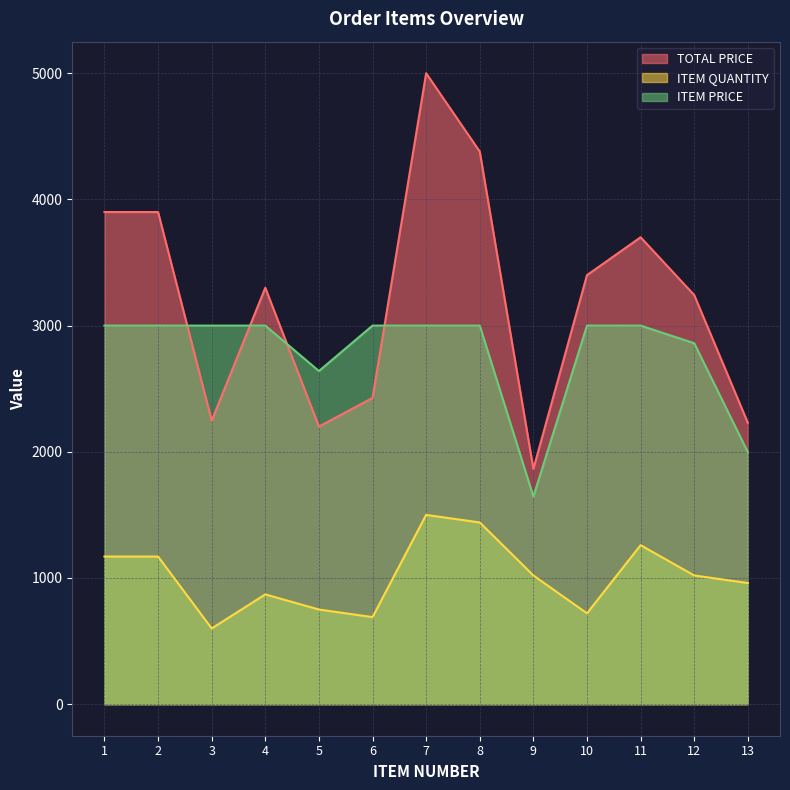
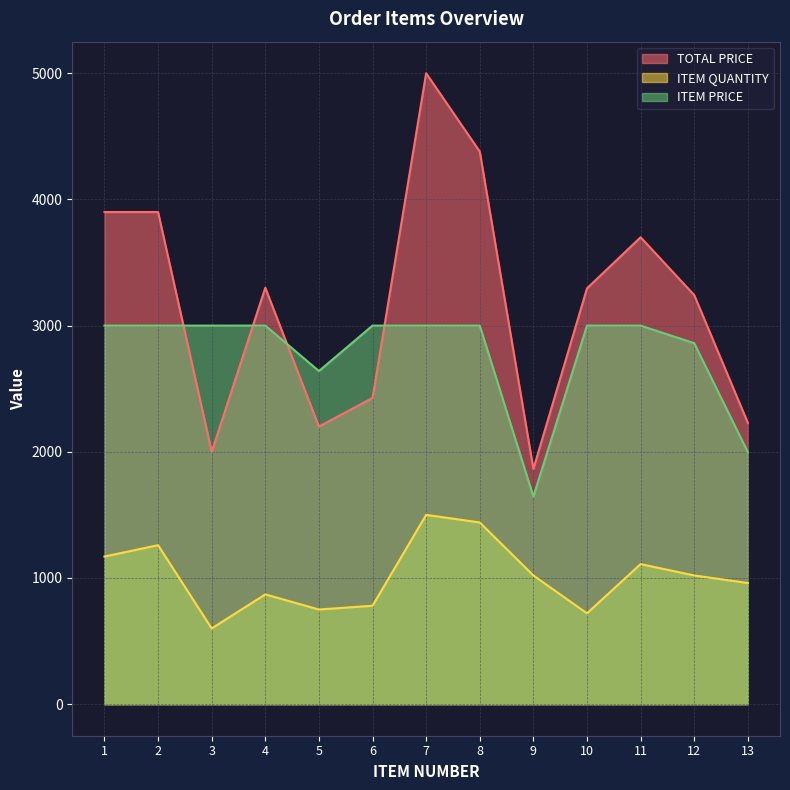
  {
    "TOTAL PRICE": {
      "1": 3900,
      "2": 3900,
-     "3": 2250,
+     "3": 2000,
      "4": 3300,
      "5": 2200,
      "6": 2430,
      "7": 5000,
      "8": 4380,
      "9": 1860,
-     "10": 3400,
+     "10": 3300,
      "11": 3700,
      "12": 3240,
      "13": 2230
    },
    "ITEM QUANTITY": {
      "1": 1170,
-     "2": 1170,
+     "2": 1260,
      "3": 600,
      "4": 870,
      "5": 750,
-     "6": 690,
+     "6": 780,
      "7": 1500,
      "8": 1440,
      "9": 1020,
      "10": 720,
-     "11": 1260,
+     "11": 1110,
      "12": 1020,
      "13": 960
    },
    "ITEM PRICE": {
      "1": 3000,
      "2": 3000,
      "3": 3000,
      "4": 3000,
      "5": 2640,
      "6": 3000,
      "7": 3000,
      "8": 3000,
      "9": 1650,
      "10": 3000,
      "11": 3000,
      "12": 2860,
      "13": 2000
    }
  }
